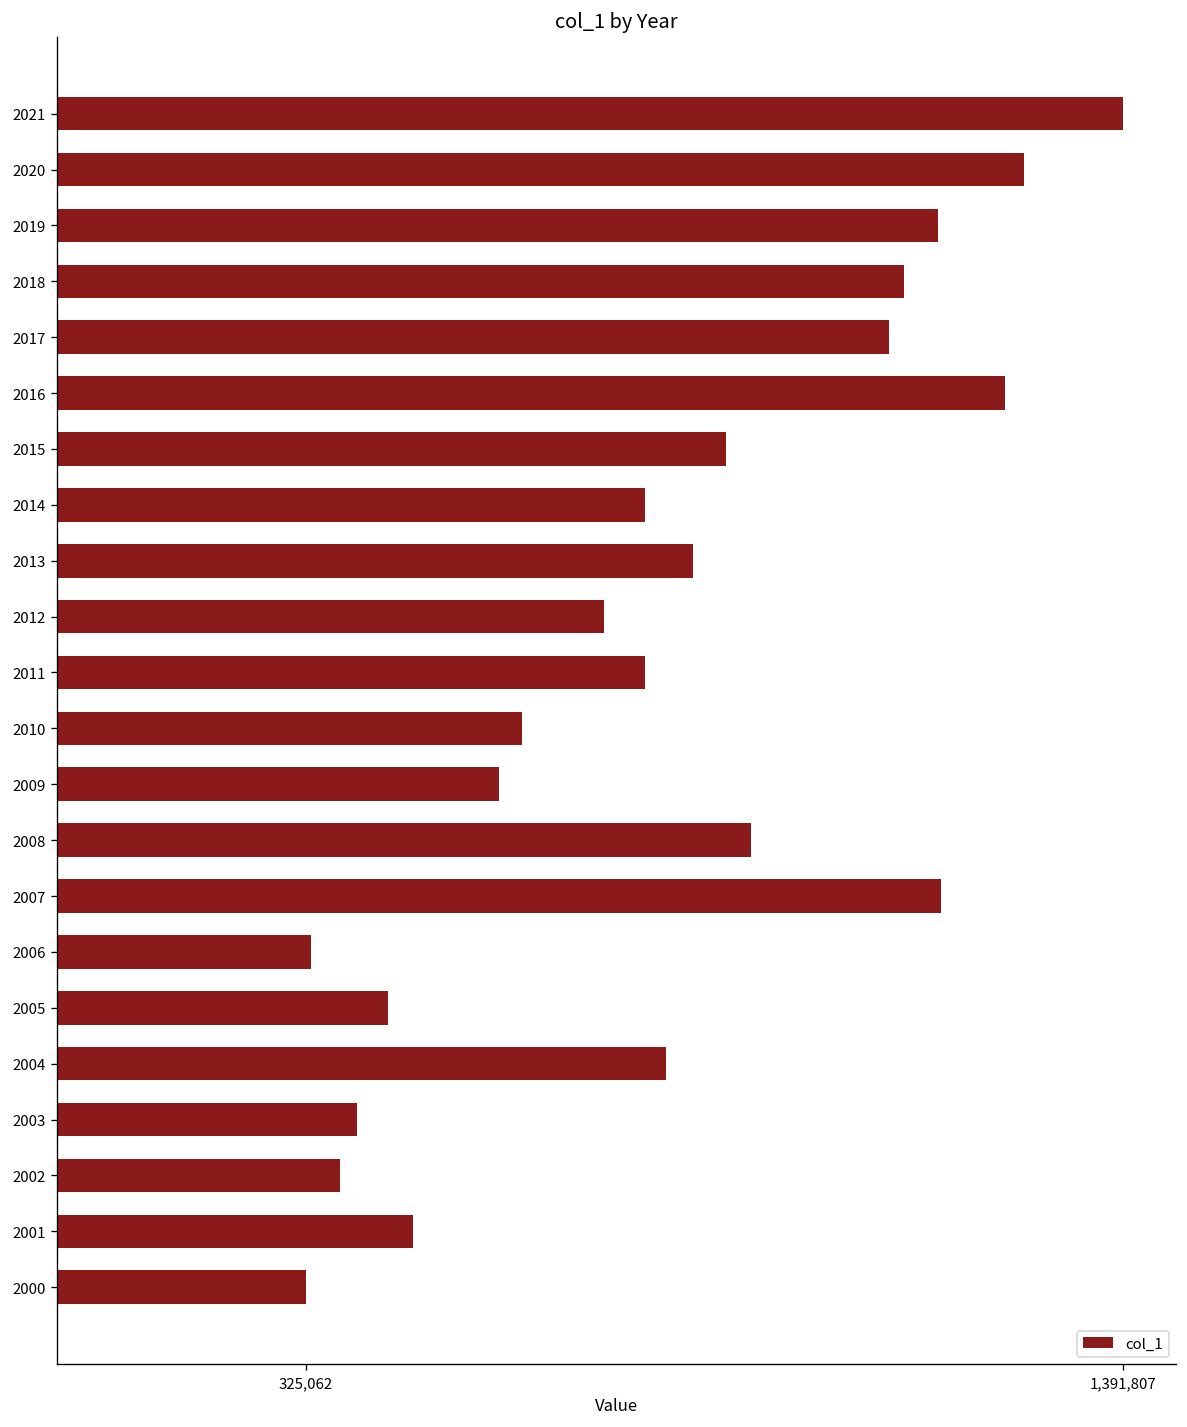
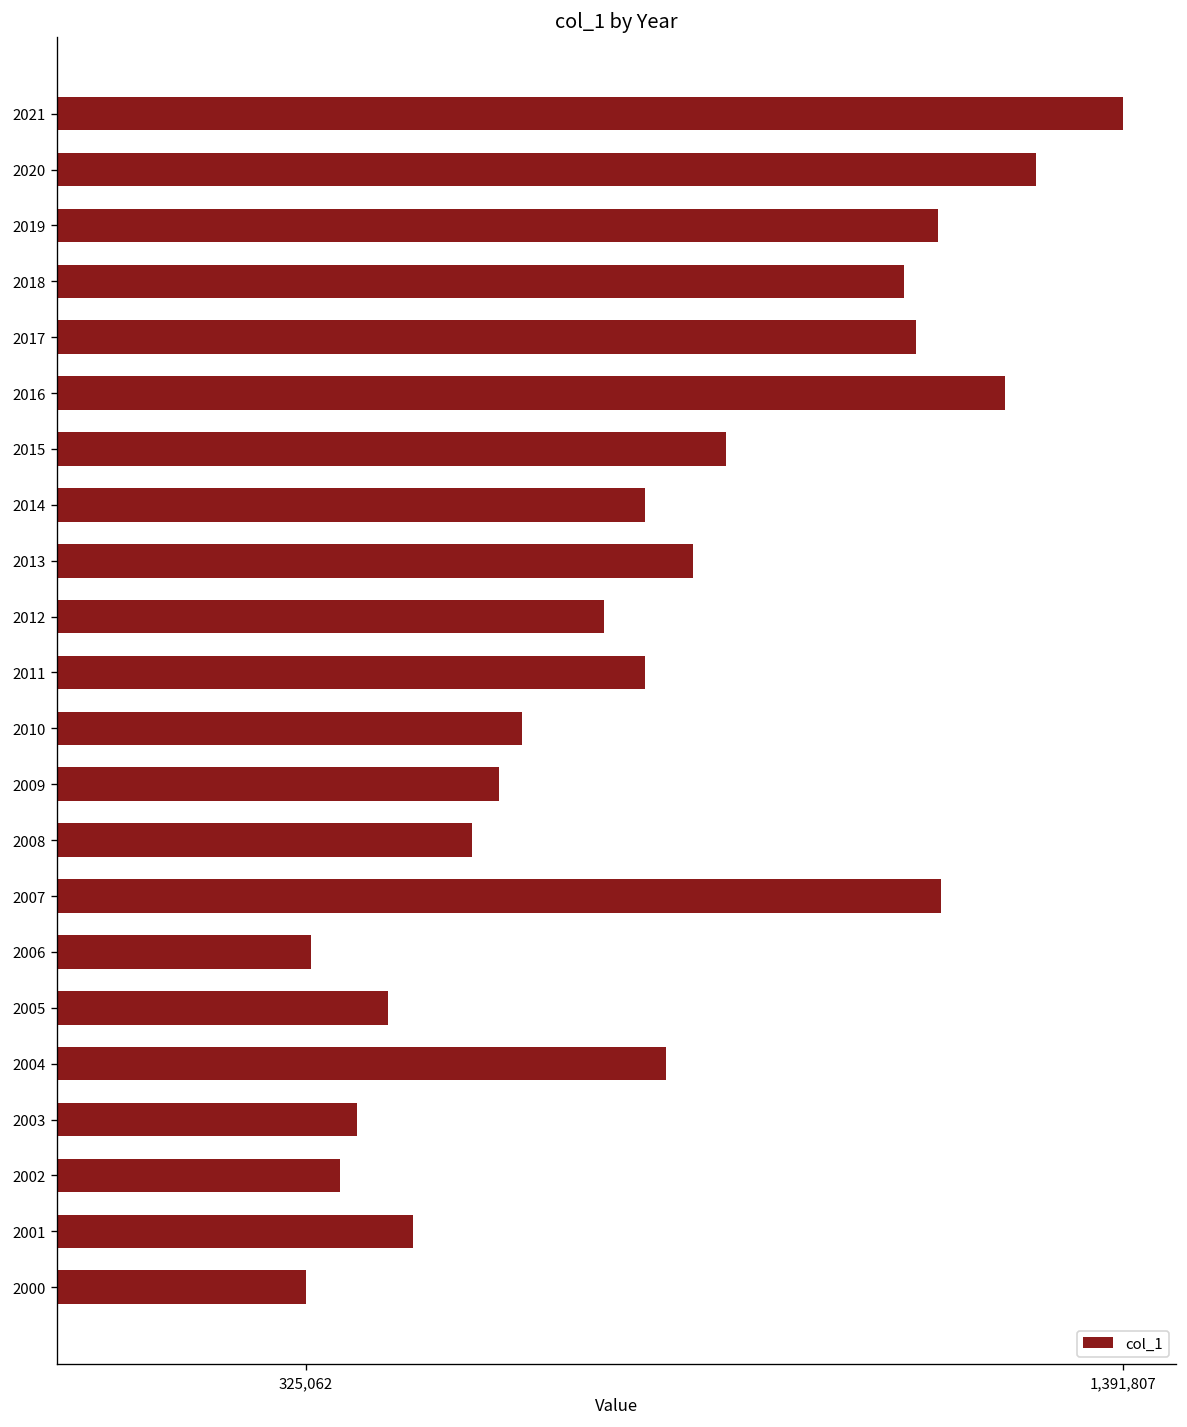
  {
    "2021": "1,390,000",
-   "2020": "1,260,000",
+   "2020": "1,280,000",
    "2019": "1,150,000",
    "2018": "1,110,000",
-   "2017": "1,090,000",
+   "2017": "1,120,000",
    "2016": "1,240,000",
    "2015": "870,000",
    "2014": "770,000",
    "2013": "830,000",
    "2012": "710,000",
    "2011": "770,000",
    "2010": "610,000",
    "2009": "580,000",
-   "2008": "910,000",
+   "2008": "540,000",
    "2007": "1,150,000",
    "2006": "330,000",
    "2005": "430,000",
    "2004": "800,000",
    "2003": "390,000",
    "2002": "370,000",
    "2001": "460,000",
    "2000": "330,000"
  }
